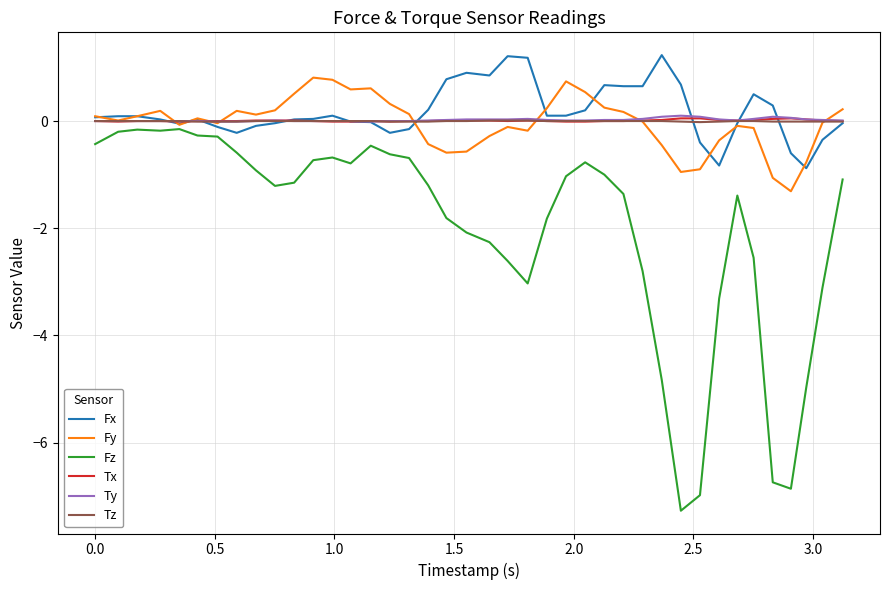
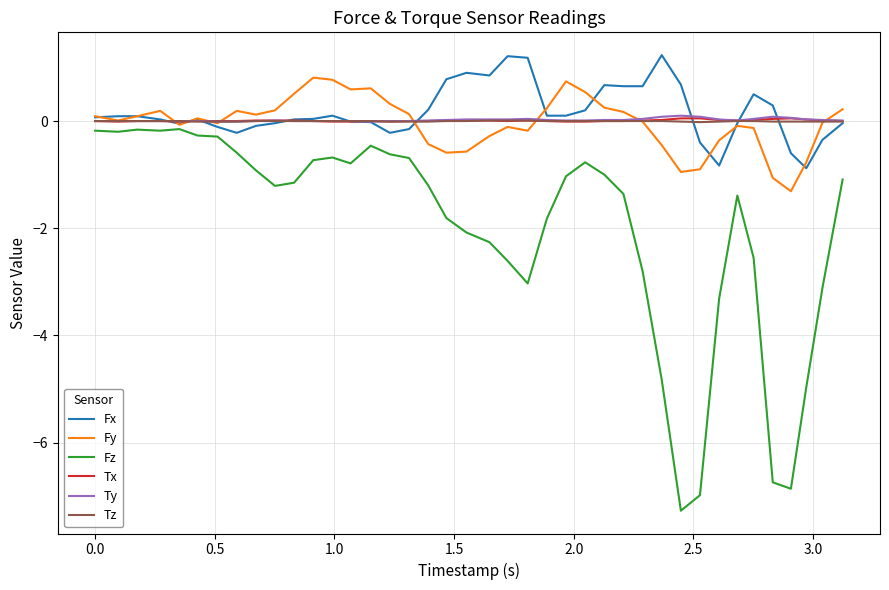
  {
    "Fz": {
-     "0.0": -0.4
+     "0.0": -0.2
    }
  }
